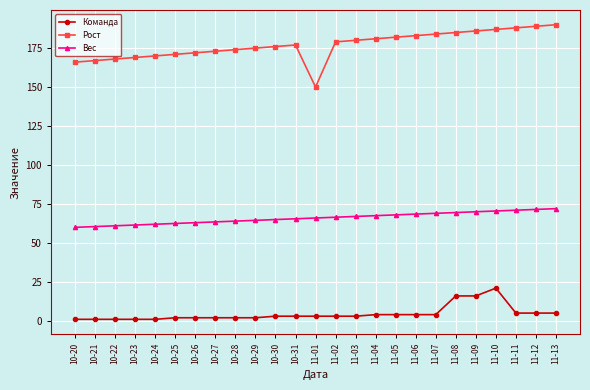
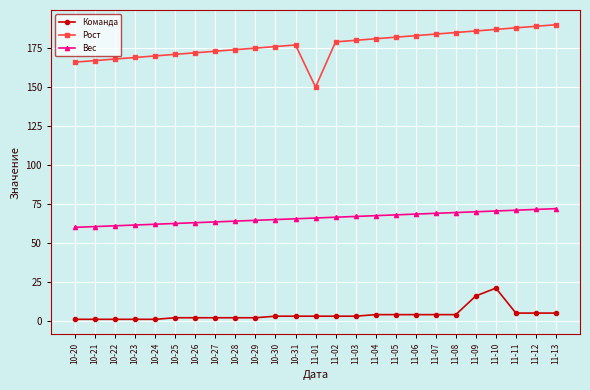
  {
    "Команда": {
      "10-20": 1,
      "10-21": 1,
      "10-22": 1,
      "10-23": 1,
      "10-24": 1,
      "10-25": 2,
      "10-26": 2,
      "10-27": 2,
      "10-28": 2,
      "10-29": 2,
      "10-30": 3,
      "10-31": 3,
      "11-01": 3,
      "11-02": 3,
      "11-03": 3,
      "11-04": 4,
      "11-05": 4,
      "11-06": 4,
      "11-07": 4,
-     "11-08": 16,
+     "11-08": 4,
      "11-09": 16,
      "11-10": 21,
      "11-11": 5,
      "11-12": 5,
      "11-13": 5
    },
    "Рост": {
      "10-20": 166,
      "10-21": 167,
      "10-22": 168,
      "10-23": 169,
      "10-24": 170,
      "10-25": 171,
      "10-26": 172,
      "10-27": 173,
      "10-28": 174,
      "10-29": 175,
      "10-30": 176,
      "10-31": 177,
      "11-01": 150,
      "11-02": 179,
      "11-03": 180,
      "11-04": 181,
      "11-05": 182,
      "11-06": 183,
      "11-07": 184,
      "11-08": 185,
      "11-09": 186,
      "11-10": 187,
      "11-11": 188,
      "11-12": 189,
      "11-13": 190
    },
    "Вес": {
      "10-20": 60,
      "10-21": 61,
      "10-22": 61,
      "10-23": 62,
      "10-24": 62,
      "10-25": 63,
      "10-26": 63,
      "10-27": 64,
      "10-28": 64,
      "10-29": 65,
      "10-30": 65,
      "10-31": 66,
      "11-01": 66,
      "11-02": 67,
      "11-03": 67,
      "11-04": 68,
      "11-05": 68,
      "11-06": 69,
      "11-07": 69,
      "11-08": 70,
      "11-09": 70,
      "11-10": 71,
      "11-11": 71,
      "11-12": 72,
      "11-13": 72
    }
  }
